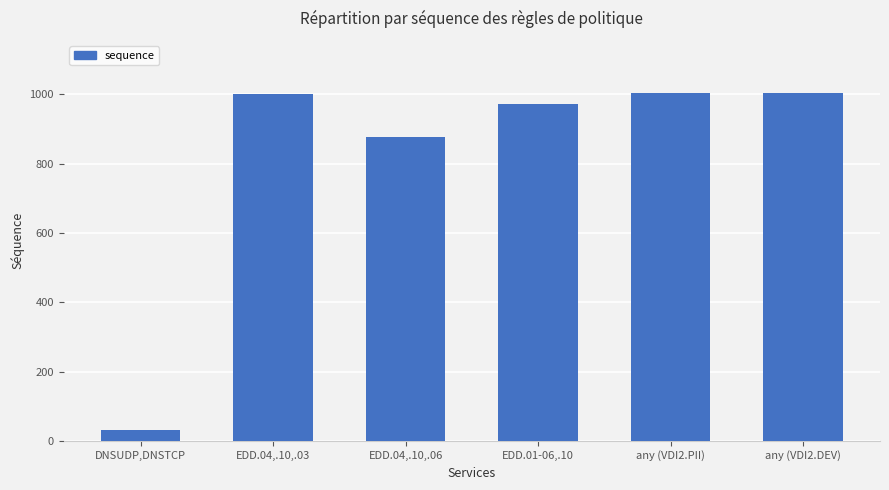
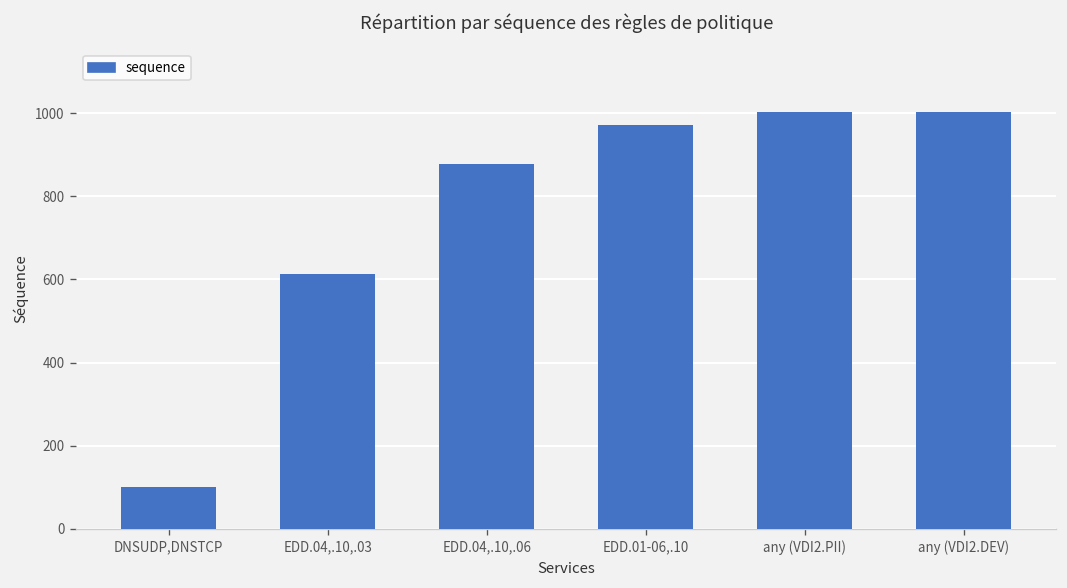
  {
-   "DNSUDP,DNSTCP": 30,
-   "EDD.04,.10,.03": 1000,
+   "DNSUDP,DNSTCP": 100,
+   "EDD.04,.10,.03": 610,
    "EDD.04,.10,.06": 880,
    "EDD.01-06,.10": 970,
    "any (VDI2.PII)": 1000,
    "any (VDI2.DEV)": 1000
  }
